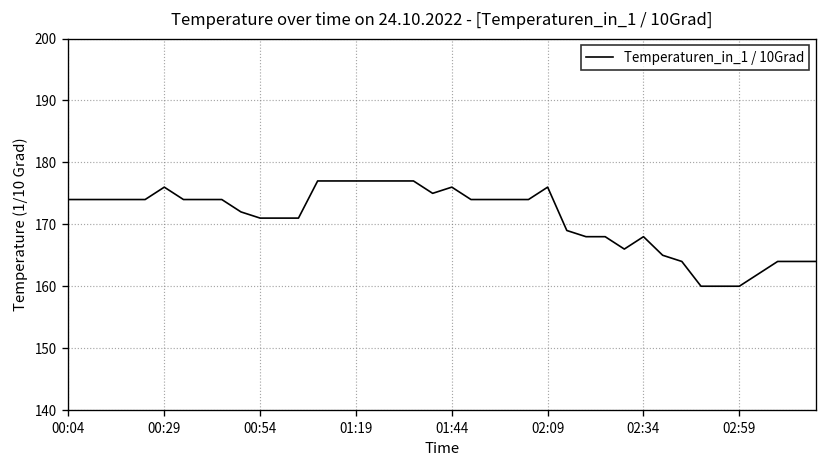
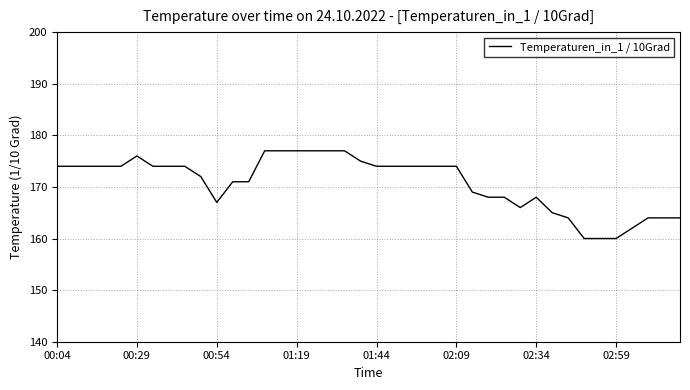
  {
    "00:04": 174,
    "00:29": 176,
-   "00:54": 171,
+   "00:54": 167,
    "01:19": 177,
-   "01:44": 176,
-   "02:09": 176,
+   "01:44": 174,
+   "02:09": 174,
    "02:34": 168,
    "02:59": 160
  }
